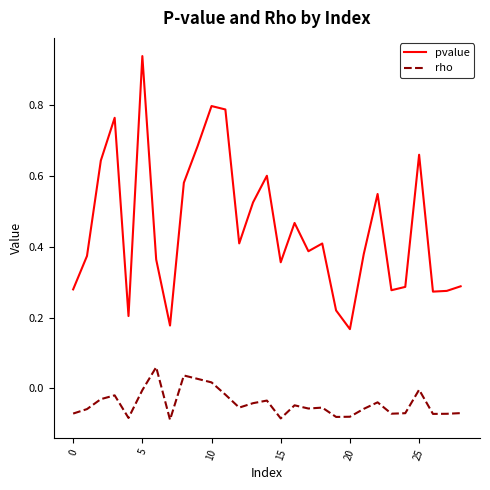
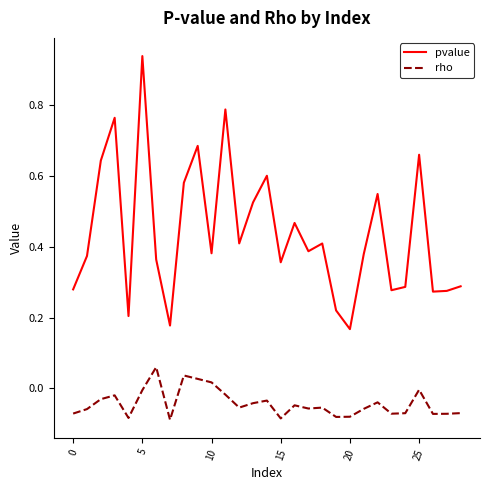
  {
    "pvalue": {
      "0": 0.28,
      "5": 0.94,
-     "10": 0.80,
+     "10": 0.38,
      "15": 0.36,
      "20": 0.17,
      "25": 0.66
    },
    "rho": {
      "0": -0.07,
      "5": -0.01,
      "10": 0.02,
      "15": -0.08,
      "20": -0.08,
      "25": 0.00
    }
  }
